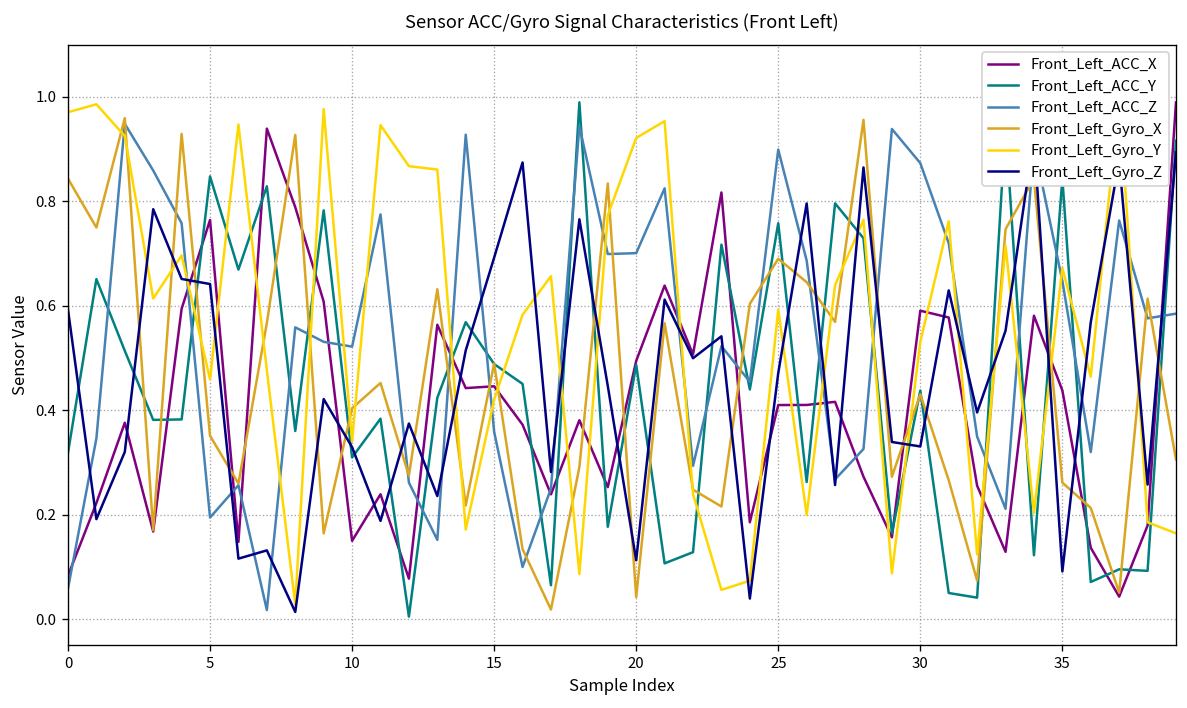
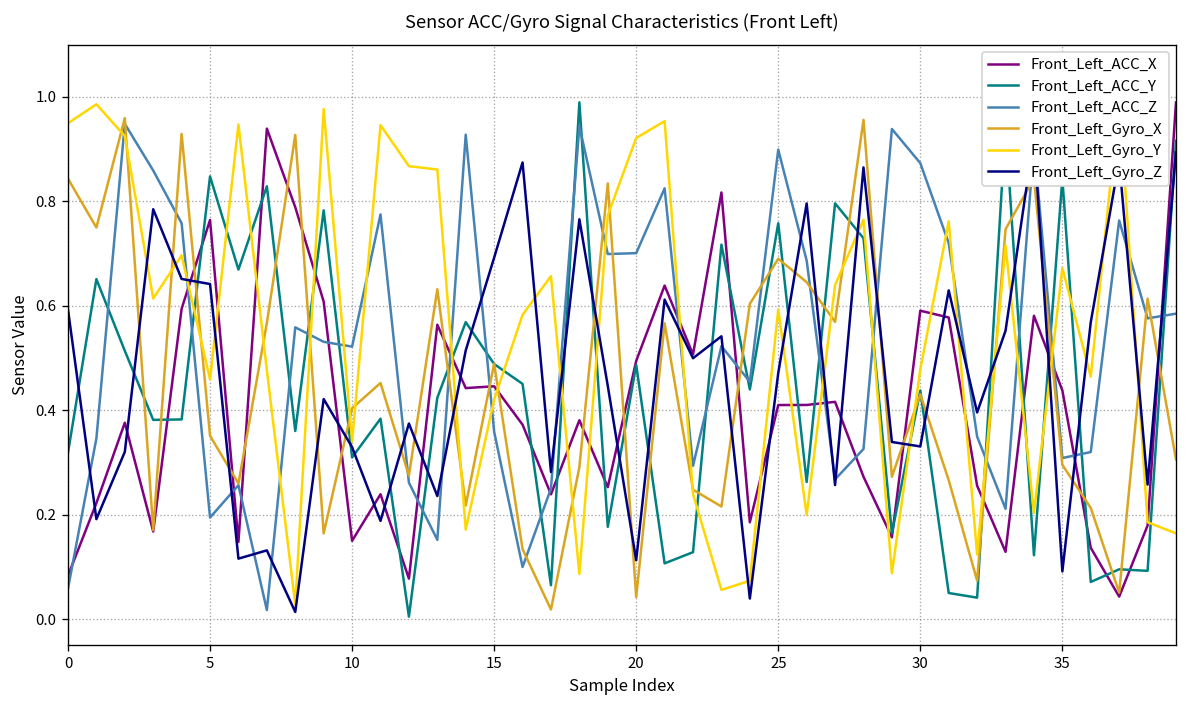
  {
    "Front_Left_ACC_X": {
      "0": 0.08,
      "5": 0.76,
      "10": 0.15,
      "15": 0.45,
      "20": 0.49,
      "25": 0.41,
      "30": 0.59,
      "35": 0.44
    },
    "Front_Left_ACC_Y": {
      "0": 0.32,
      "5": 0.85,
      "10": 0.31,
      "20": 0.49,
      "25": 0.76,
      "30": 0.44
    },
    "Front_Left_ACC_Z": {
      "0": 0.06,
      "5": 0.19,
      "10": 0.52,
      "15": 0.36,
      "20": 0.70,
      "25": 0.90,
      "30": 0.87,
-     "35": 0.65
+     "35": 0.31
    },
    "Front_Left_Gyro_X": {
      "0": 0.84,
      "5": 0.35,
      "10": 0.40,
      "20": 0.04,
      "25": 0.69,
      "30": 0.43,
-     "35": 0.26
+     "35": 0.30
    },
    "Front_Left_Gyro_Y": {
-     "0": 0.97,
+     "0": 0.95,
      "5": 0.46,
      "10": 0.34,
      "15": 0.42,
      "20": 0.92,
      "25": 0.59,
-     "30": 0.53,
+     "30": 0.48,
      "35": 0.67
    },
    "Front_Left_Gyro_Z": {
      "0": 0.59,
      "5": 0.64,
      "10": 0.33,
      "15": 0.69,
      "20": 0.11,
      "25": 0.47,
      "30": 0.33,
      "35": 0.09
    }
  }
